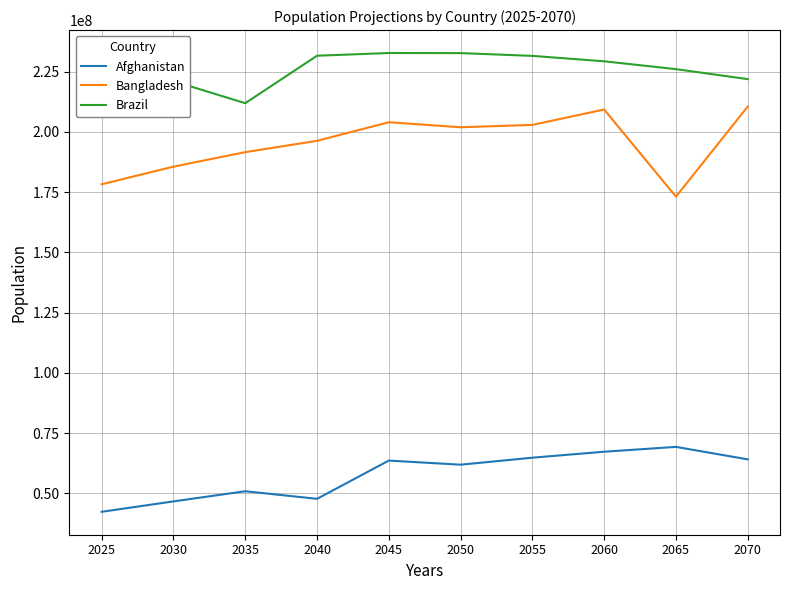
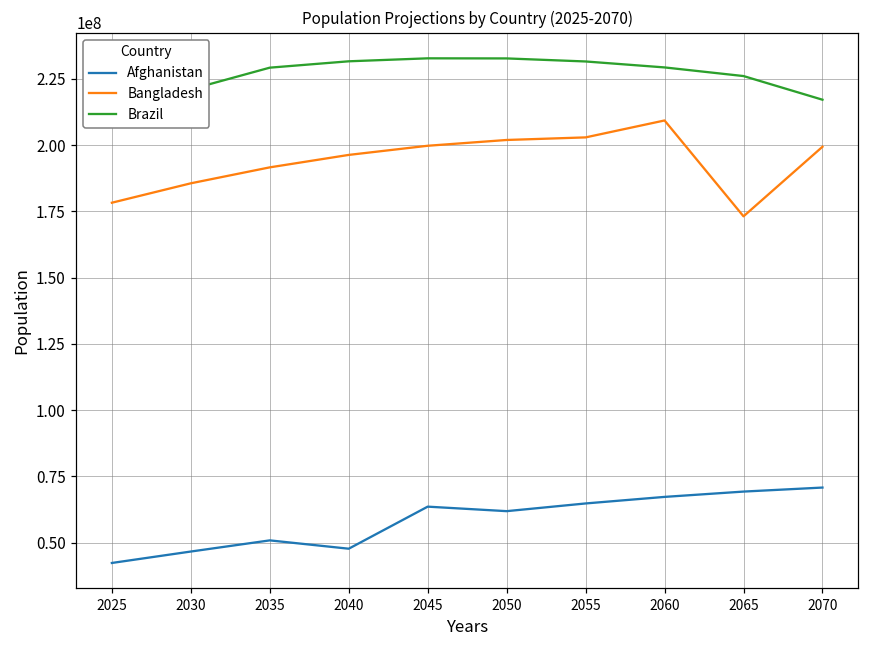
  {
    "Afghanistan": {
      "2025": 42000000,
      "2030": 47000000,
      "2035": 51000000,
      "2040": 48000000,
      "2045": 64000000,
      "2050": 62000000,
      "2055": 65000000,
      "2060": 67000000,
      "2065": 69000000,
-     "2070": 64000000
+     "2070": 71000000
    },
    "Bangladesh": {
      "2025": 178000000,
      "2030": 186000000,
      "2035": 192000000,
      "2040": 196000000,
-     "2045": 204000000,
+     "2045": 200000000,
      "2050": 202000000,
      "2055": 203000000,
      "2060": 209000000,
      "2065": 173000000,
-     "2070": 211000000
+     "2070": 199000000
    },
    "Brazil": {
-     "2035": 212000000,
+     "2035": 229000000,
      "2040": 232000000,
      "2045": 233000000,
      "2050": 233000000,
      "2055": 232000000,
      "2060": 229000000,
      "2065": 226000000,
-     "2070": 222000000
+     "2070": 217000000
    }
  }
